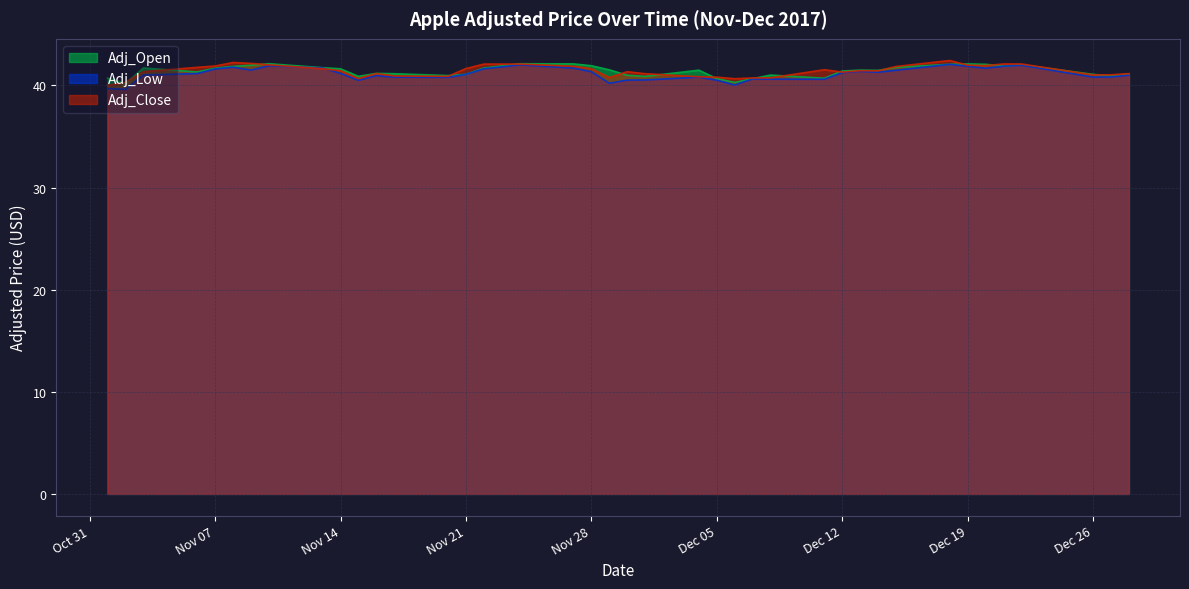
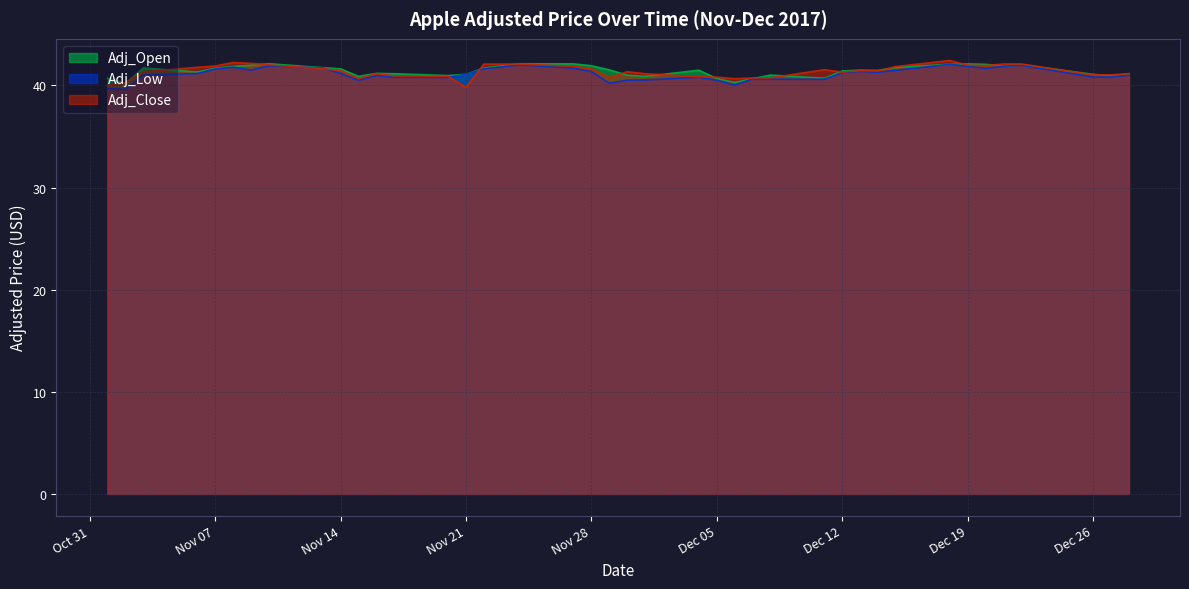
  {
    "Adj_Open": {
      "Nov 28": 41.9
    },
    "Adj_Low": {
      "Nov 14": 41.2,
      "Nov 28": 41.3
    },
    "Adj_Close": {
-     "Nov 21": 41.7,
+     "Nov 21": 39.8,
      "Nov 28": 41.6
    }
  }
